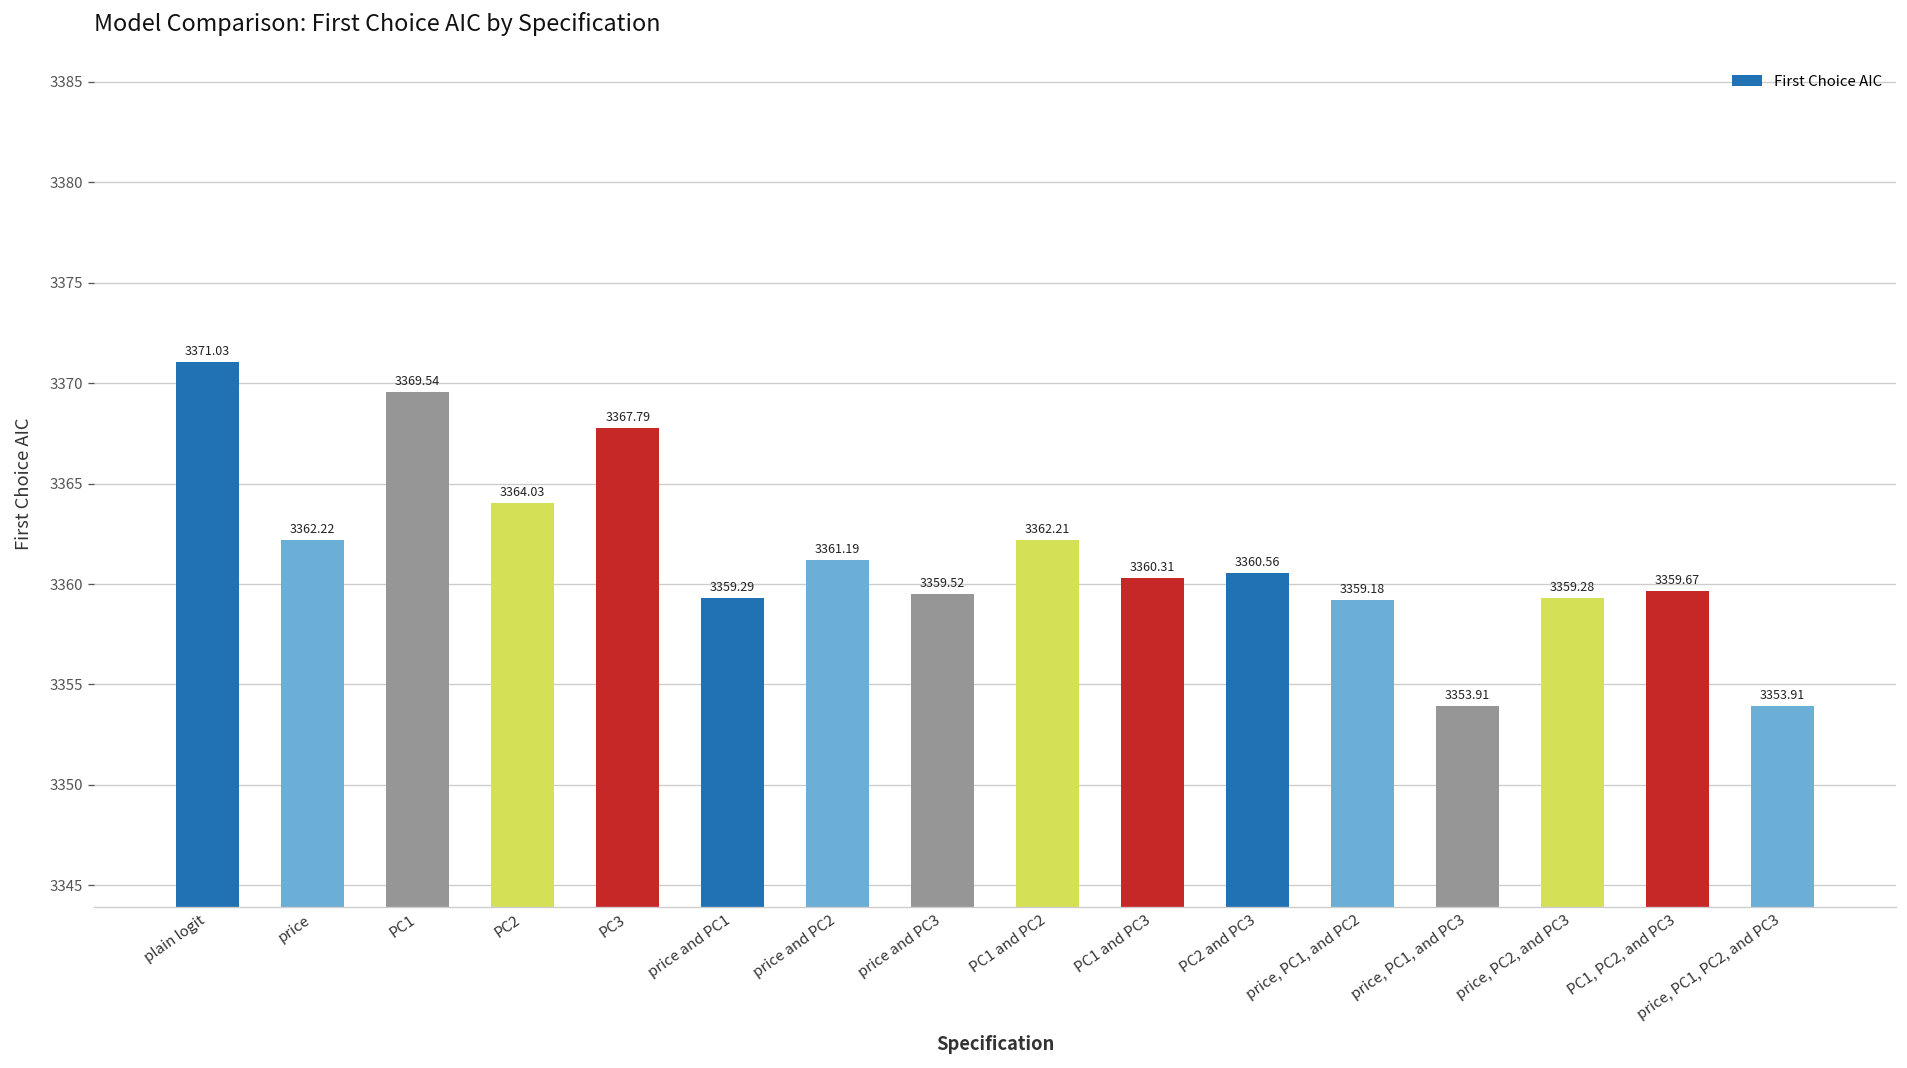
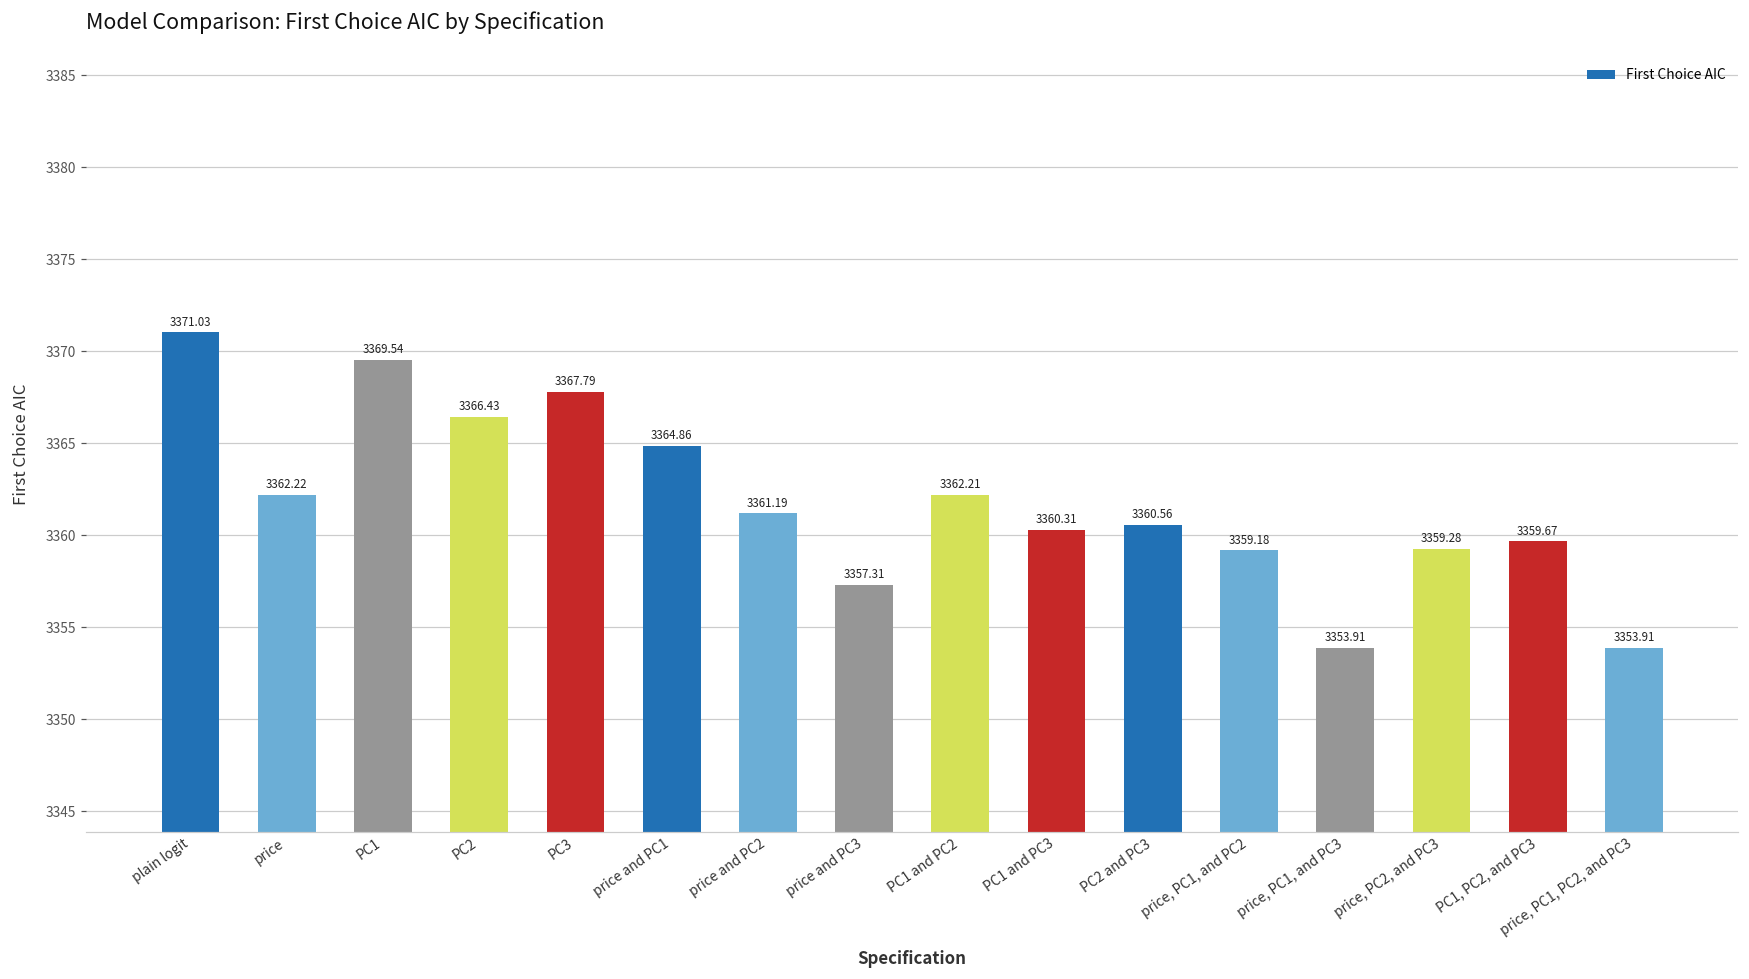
  {
    "plain logit": 3371.03,
    "price": 3362.22,
    "PC1": 3369.54,
-   "PC2": 3364.03,
+   "PC2": 3366.43,
    "PC3": 3367.79,
-   "price and PC1": 3359.29,
+   "price and PC1": 3364.86,
    "price and PC2": 3361.19,
-   "price and PC3": 3359.52,
+   "price and PC3": 3357.31,
    "PC1 and PC2": 3362.21,
    "PC1 and PC3": 3360.31,
    "PC2 and PC3": 3360.56,
    "price, PC1, and PC2": 3359.18,
    "price, PC1, and PC3": 3353.91,
    "price, PC2, and PC3": 3359.28,
    "PC1, PC2, and PC3": 3359.67,
    "price, PC1, PC2, and PC3": 3353.91
  }
